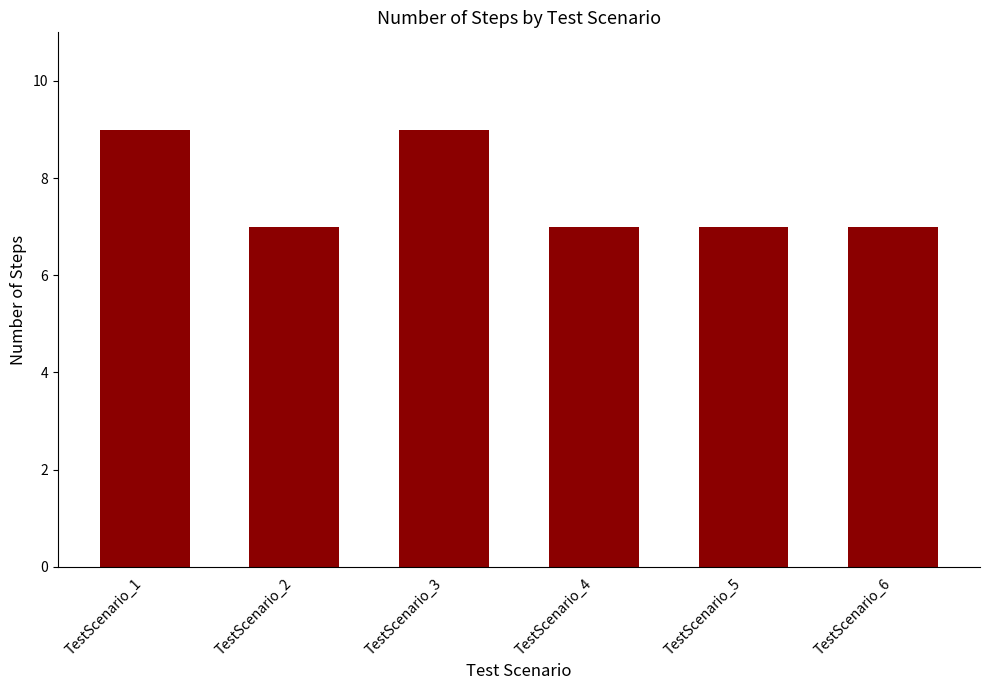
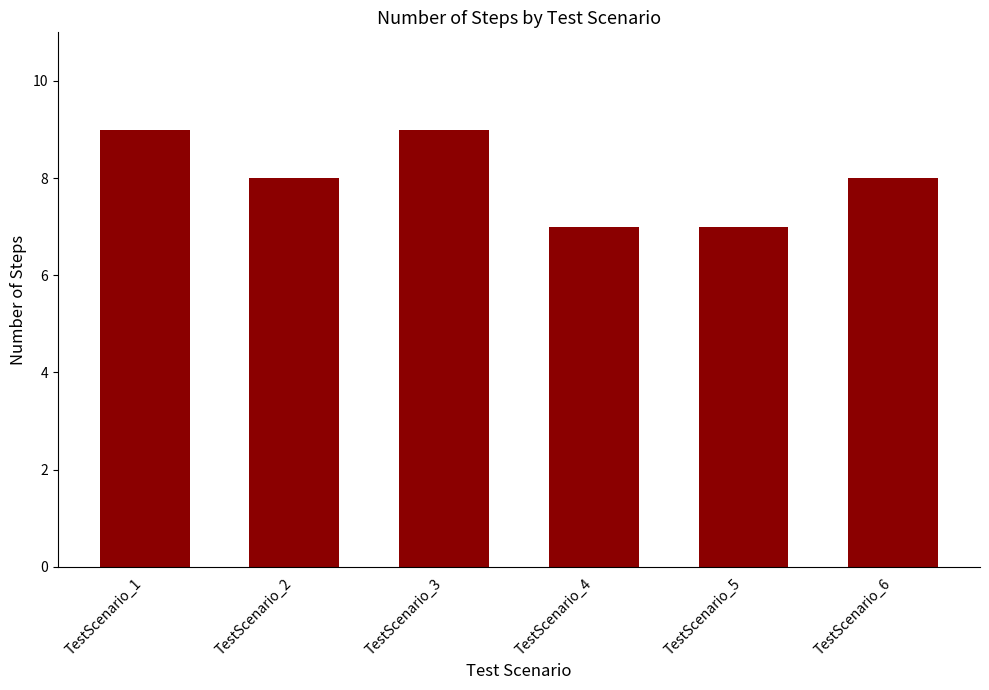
  {
    "TestScenario_1": 9,
-   "TestScenario_2": 7,
+   "TestScenario_2": 8,
    "TestScenario_3": 9,
    "TestScenario_4": 7,
    "TestScenario_5": 7,
-   "TestScenario_6": 7
+   "TestScenario_6": 8
  }
